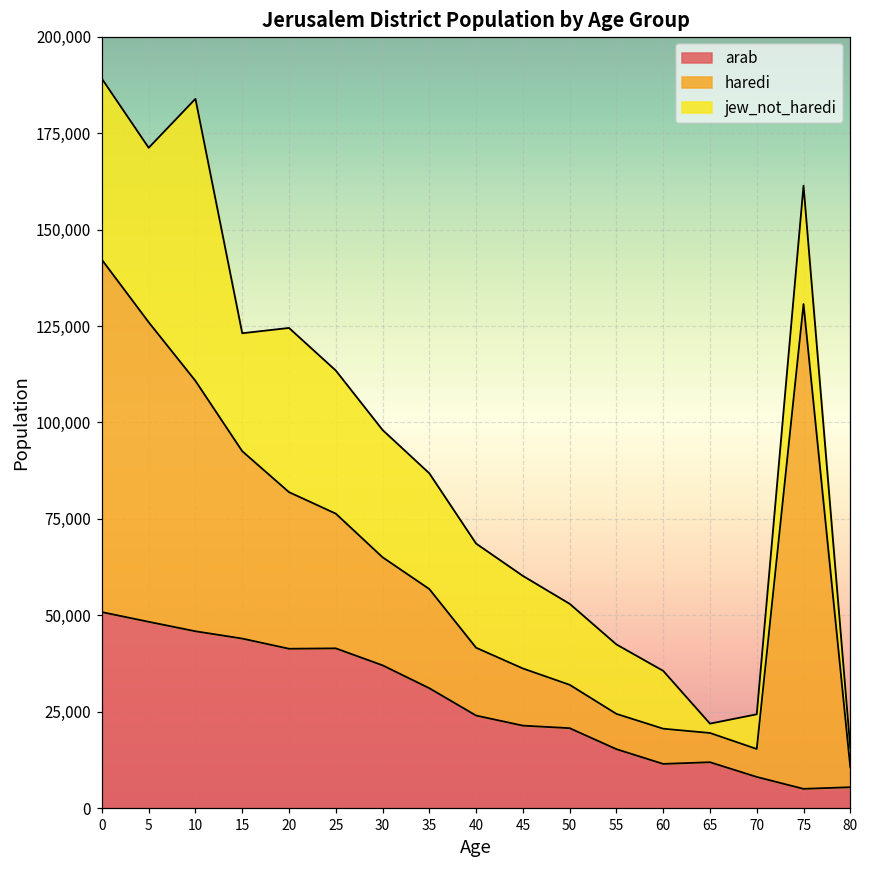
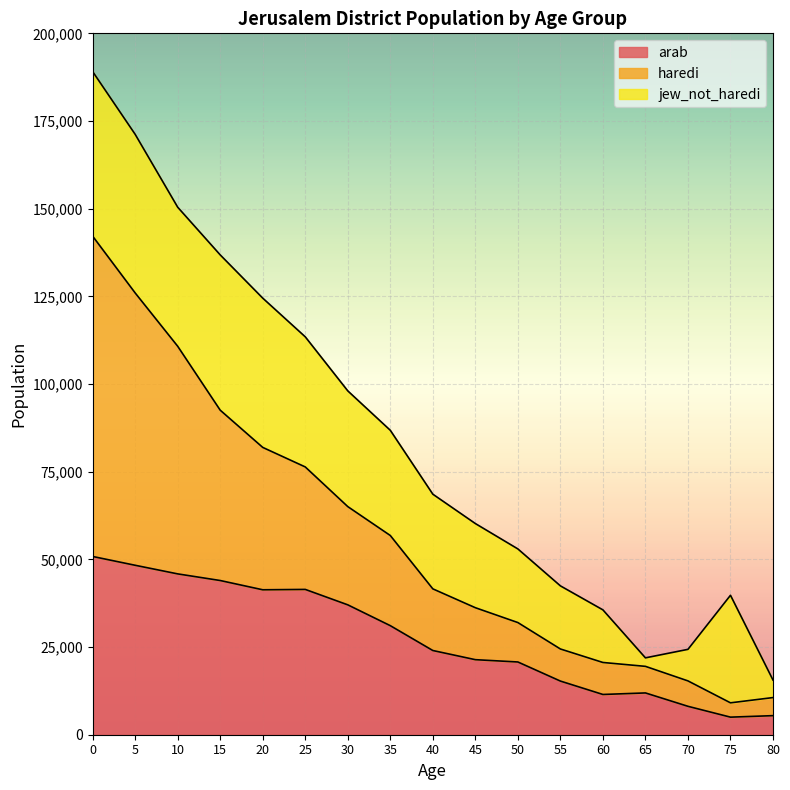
  {
    "arab": {
      "0": "51,000",
      "5": "48,000",
      "10": "46,000",
      "15": "44,000",
      "20": "41,000",
      "25": "41,000",
      "30": "37,000",
      "35": "31,000",
      "40": "24,000",
      "45": "21,000",
      "50": "21,000",
      "55": "15,000",
      "60": "11,000",
      "65": "12,000",
      "70": "8,000",
      "75": "5,000",
      "80": "5,000"
    },
    "haredi": {
      "0": "91,000",
      "5": "78,000",
      "10": "65,000",
      "15": "49,000",
      "20": "41,000",
      "25": "35,000",
      "30": "28,000",
      "35": "26,000",
      "40": "18,000",
      "45": "15,000",
      "50": "11,000",
      "55": "9,000",
      "60": "9,000",
      "65": "8,000",
      "70": "7,000",
-     "75": "126,000",
+     "75": "4,000",
      "80": "5,000"
    },
    "jew_not_haredi": {
      "0": "47,000",
      "5": "45,000",
-     "10": "73,000",
-     "15": "31,000",
+     "10": "40,000",
+     "15": "44,000",
      "20": "43,000",
      "25": "37,000",
      "30": "33,000",
      "35": "30,000",
      "40": "27,000",
      "45": "24,000",
      "50": "21,000",
      "55": "18,000",
      "60": "15,000",
      "65": "2,000",
      "70": "9,000",
      "75": "31,000",
      "80": "5,000"
    }
  }
